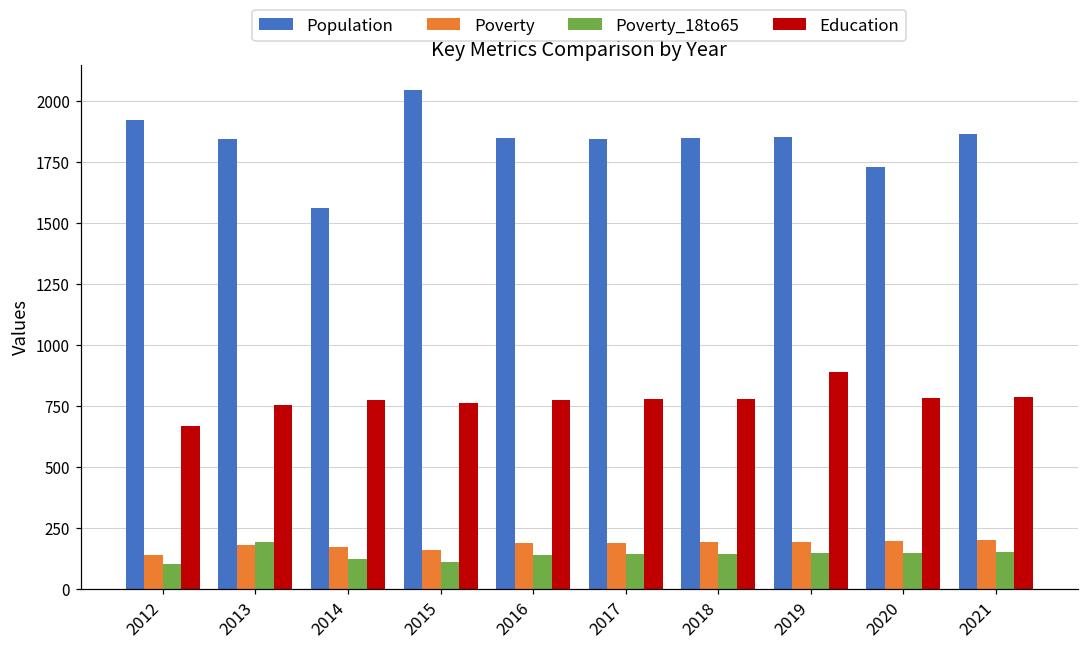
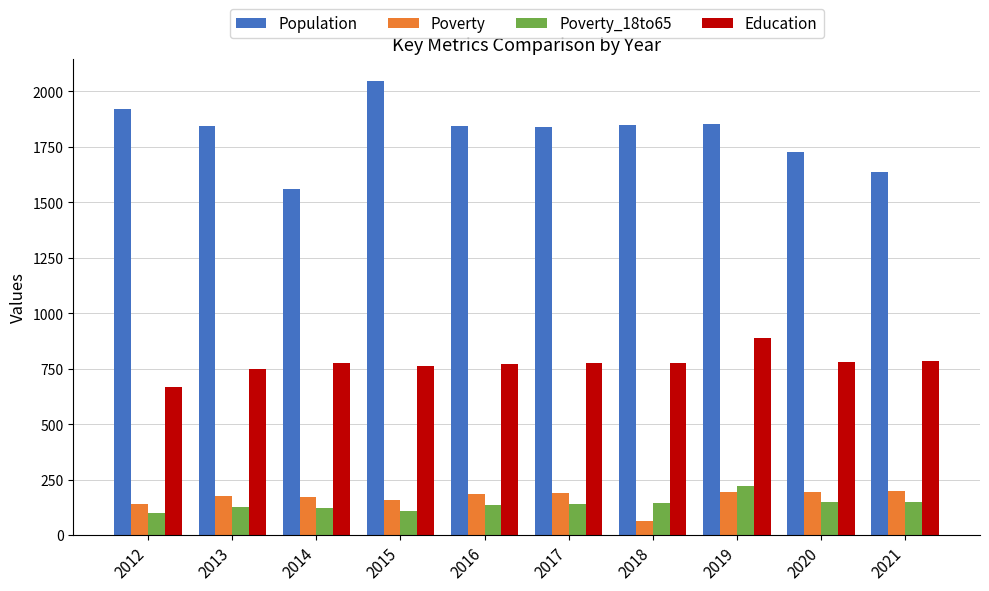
  {
    "Population": {
      "2012": 1920,
      "2013": 1840,
      "2014": 1560,
      "2015": 2050,
      "2016": 1850,
      "2017": 1840,
      "2018": 1850,
      "2019": 1850,
      "2020": 1730,
-     "2021": 1860
+     "2021": 1640
    },
    "Poverty": {
      "2012": 140,
      "2013": 180,
      "2014": 170,
      "2015": 160,
      "2016": 190,
      "2017": 190,
-     "2018": 190,
+     "2018": 70,
      "2019": 190,
      "2020": 200,
      "2021": 200
    },
    "Poverty_18to65": {
      "2012": 100,
-     "2013": 190,
+     "2013": 130,
      "2014": 120,
      "2015": 110,
      "2016": 140,
      "2017": 140,
      "2018": 140,
-     "2019": 150,
+     "2019": 220,
      "2020": 150,
      "2021": 150
    },
    "Education": {
      "2012": 670,
      "2013": 750,
      "2014": 770,
      "2015": 760,
      "2016": 770,
      "2017": 780,
      "2018": 780,
      "2019": 890,
      "2020": 780,
      "2021": 780
    }
  }
